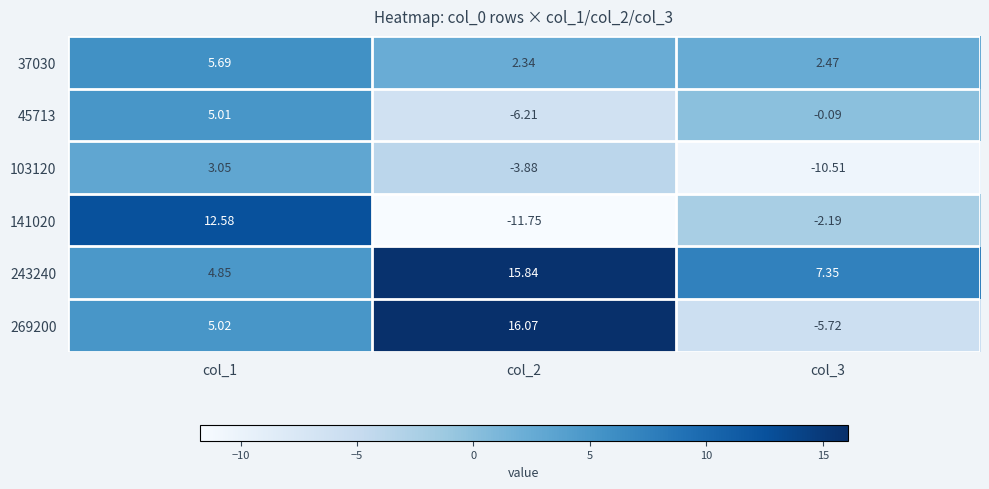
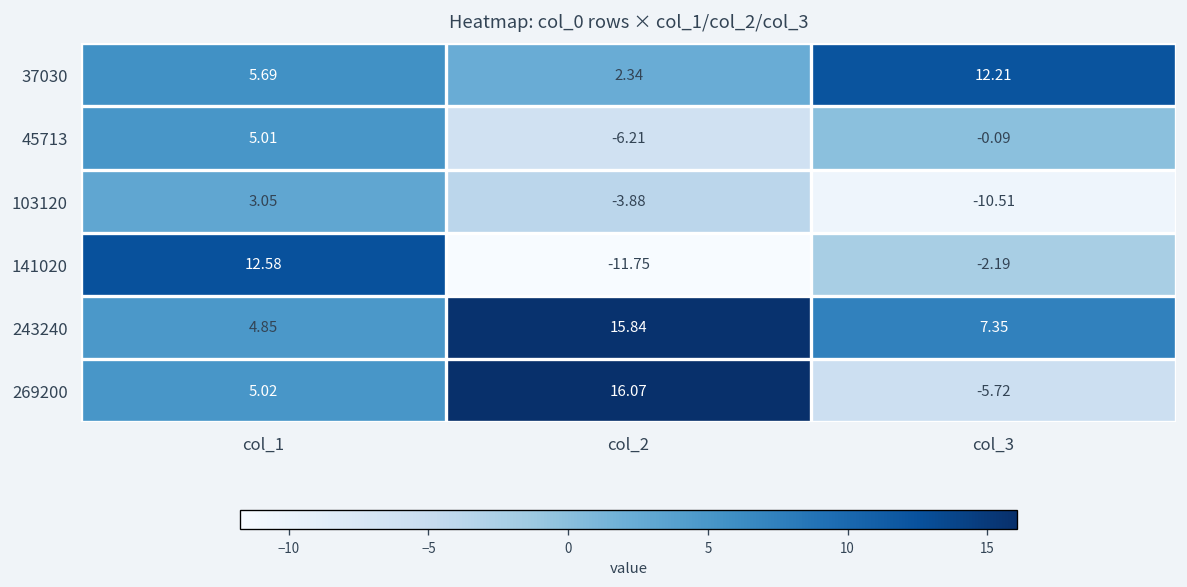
  {
    "37030": {
      "col_1": 5.69,
      "col_2": 2.34,
-     "col_3": 2.47
+     "col_3": 12.21
    },
    "45713": {
      "col_1": 5.01,
      "col_2": -6.21,
      "col_3": -0.09
    },
    "103120": {
      "col_1": 3.05,
      "col_2": -3.88,
      "col_3": -10.51
    },
    "141020": {
      "col_1": 12.58,
      "col_2": -11.75,
      "col_3": -2.19
    },
    "243240": {
      "col_1": 4.85,
      "col_2": 15.84,
      "col_3": 7.35
    },
    "269200": {
      "col_1": 5.02,
      "col_2": 16.07,
      "col_3": -5.72
    }
  }
